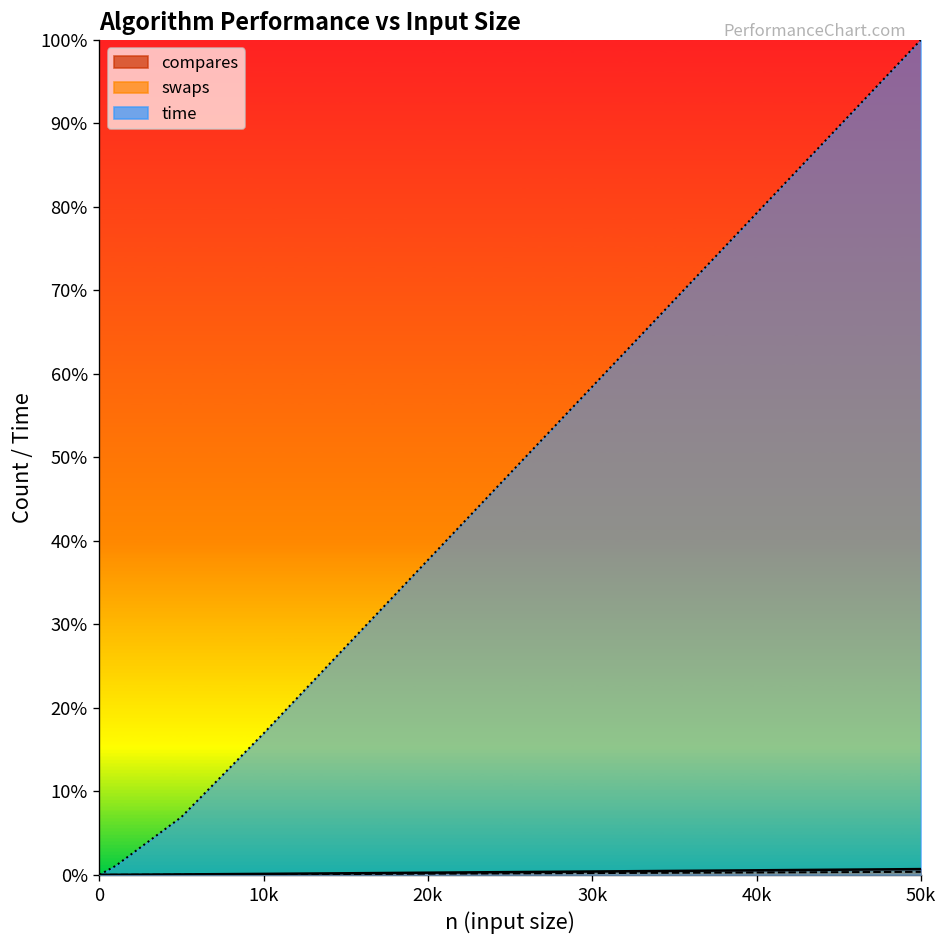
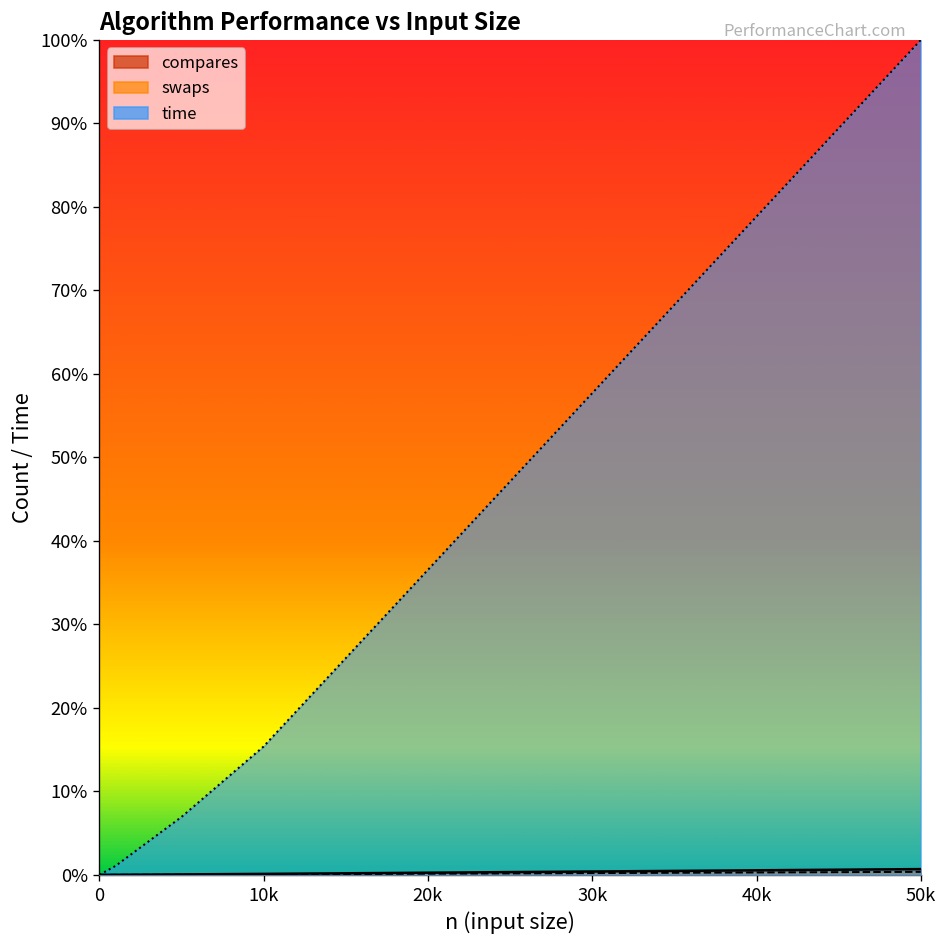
  {
    "time": {
-     "10k": "17%",
+     "10k": "15%",
      "50k": "100%"
    }
  }
